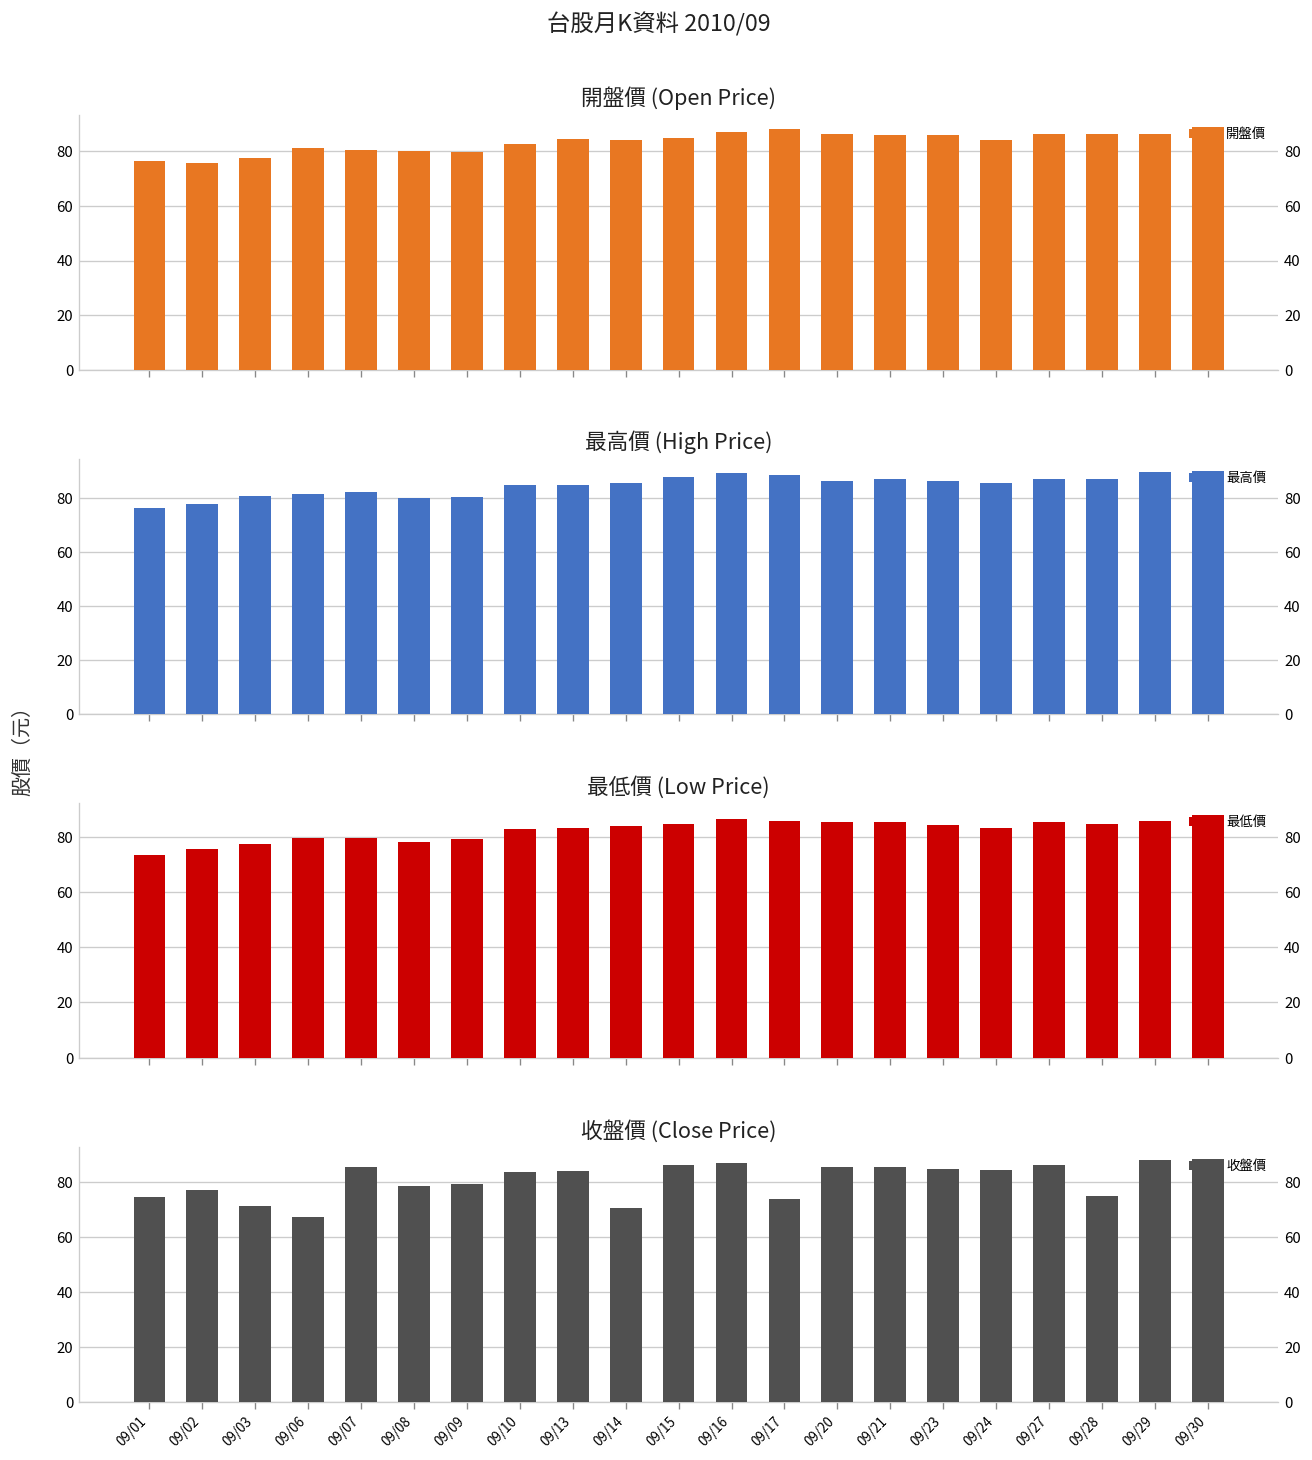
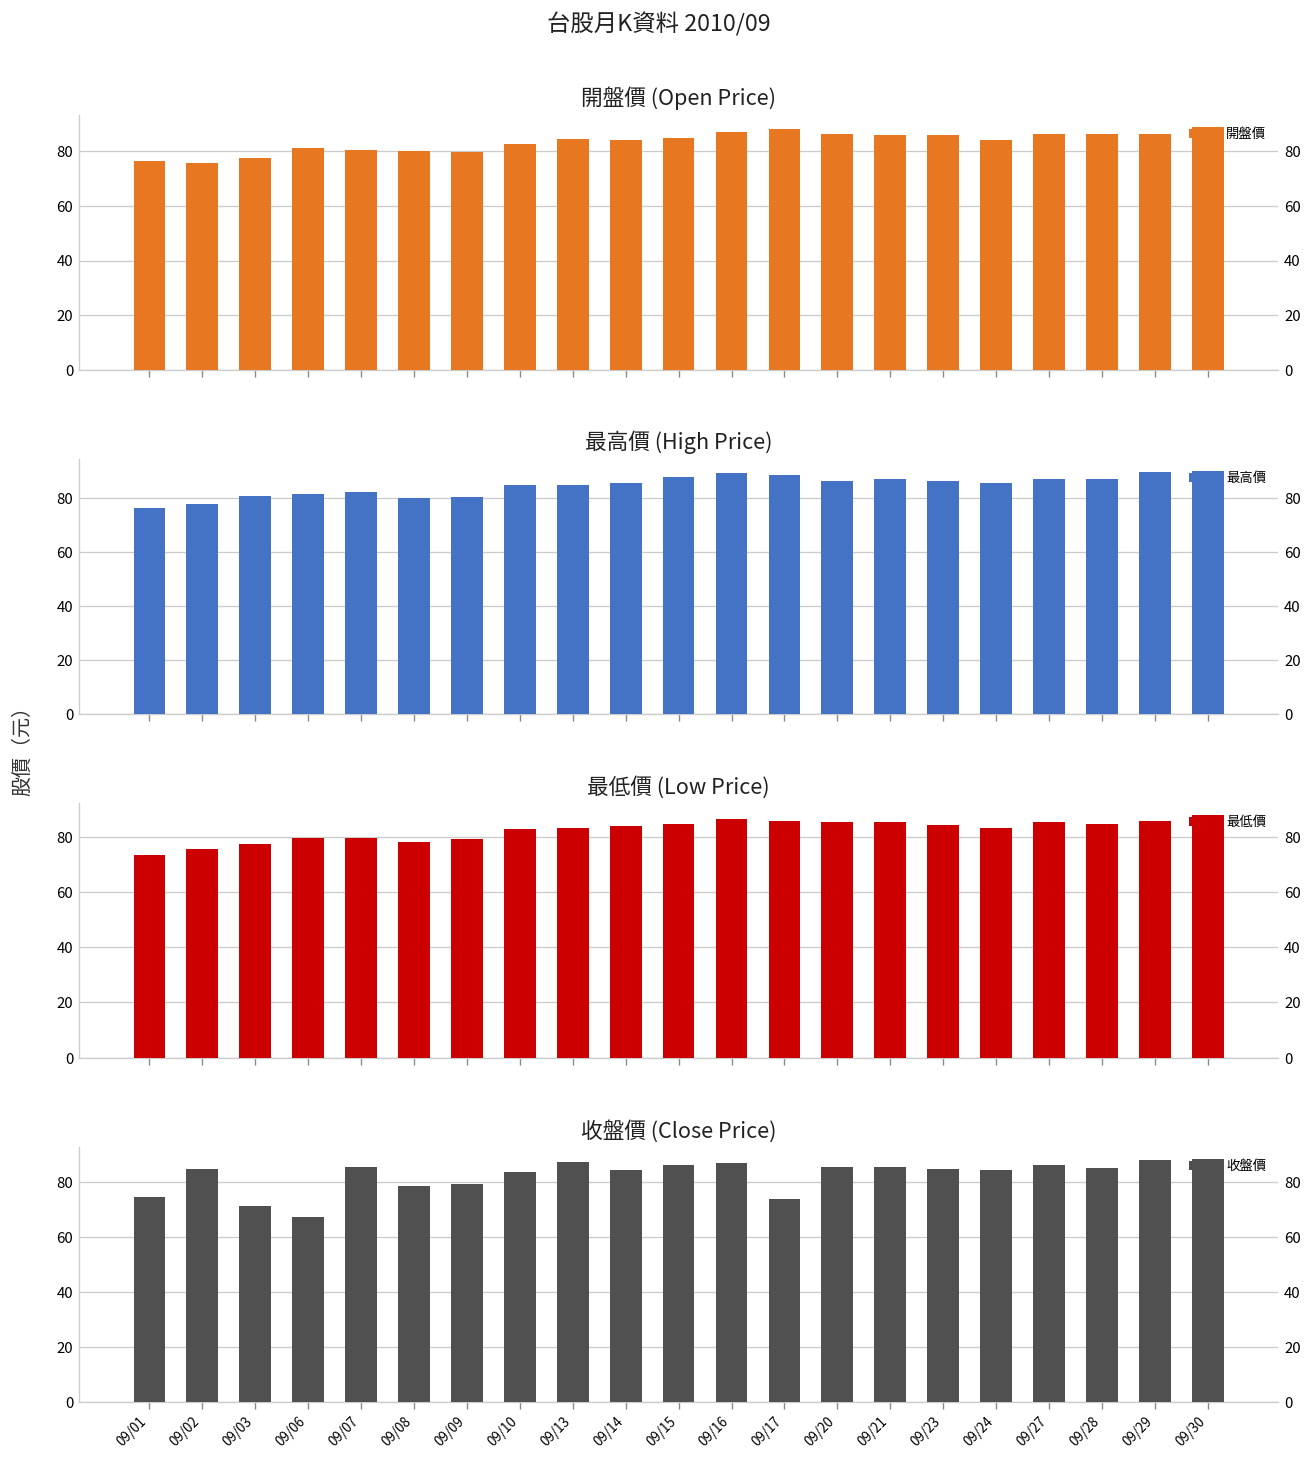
  {
    "收盤價 (Close Price)": {
      "09/01": 75,
-     "09/02": 77,
+     "09/02": 85,
      "09/03": 71,
      "09/06": 68,
      "09/07": 86,
      "09/08": 79,
      "09/09": 80,
      "09/10": 84,
-     "09/13": 84,
-     "09/14": 71,
+     "09/13": 88,
+     "09/14": 85,
      "09/15": 87,
      "09/16": 87,
      "09/17": 74,
      "09/20": 86,
      "09/21": 86,
      "09/23": 85,
      "09/24": 85,
      "09/27": 86,
-     "09/28": 75,
+     "09/28": 85,
      "09/29": 88,
      "09/30": 89
    }
  }
